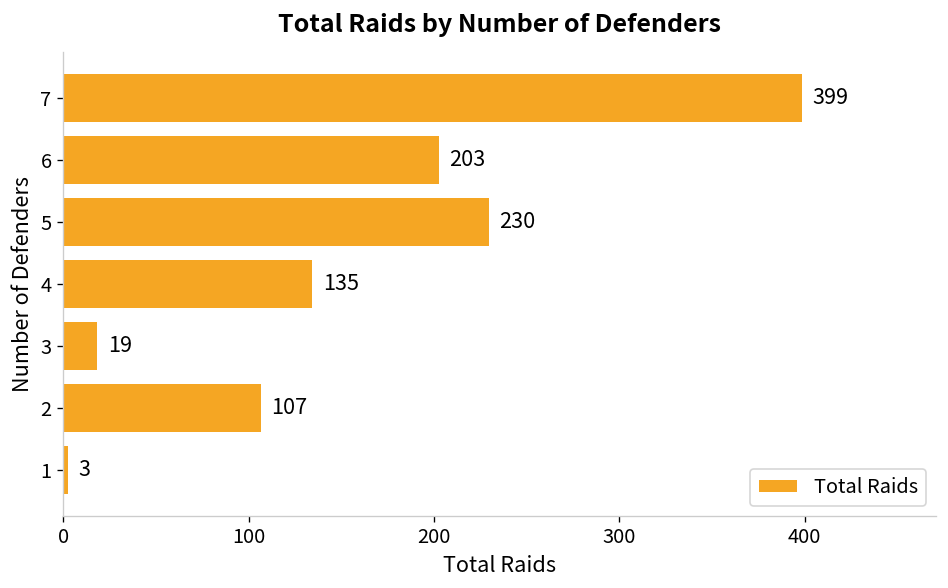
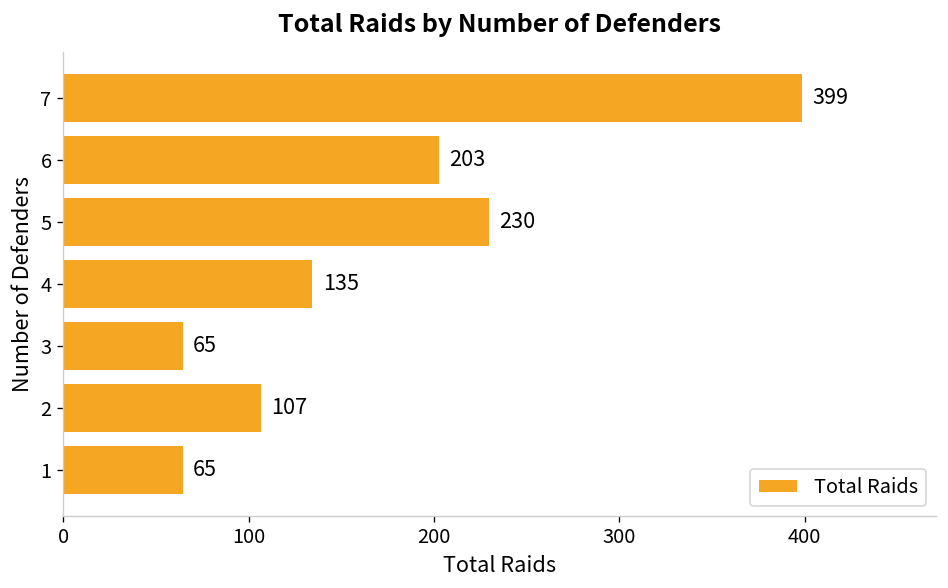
  {
    "7": 399,
    "6": 203,
    "5": 230,
    "4": 135,
-   "3": 19,
+   "3": 65,
    "2": 107,
-   "1": 3
+   "1": 65
  }
